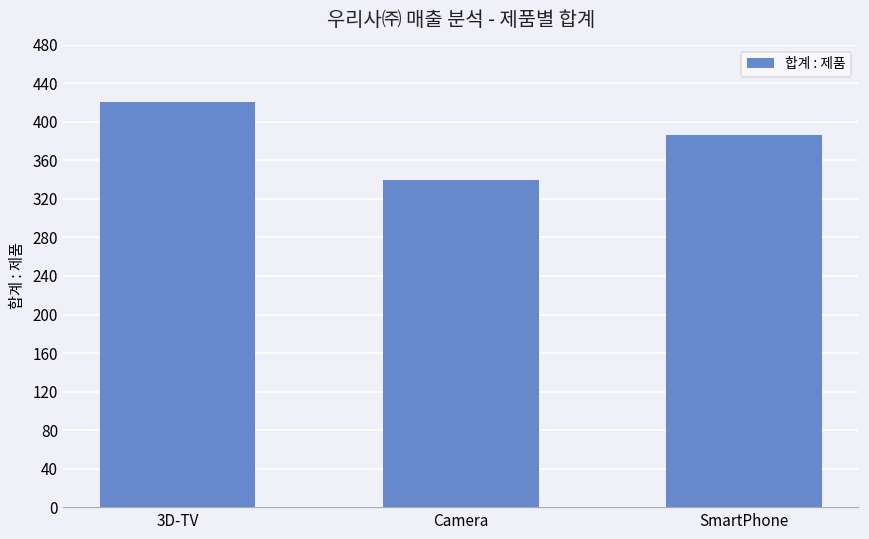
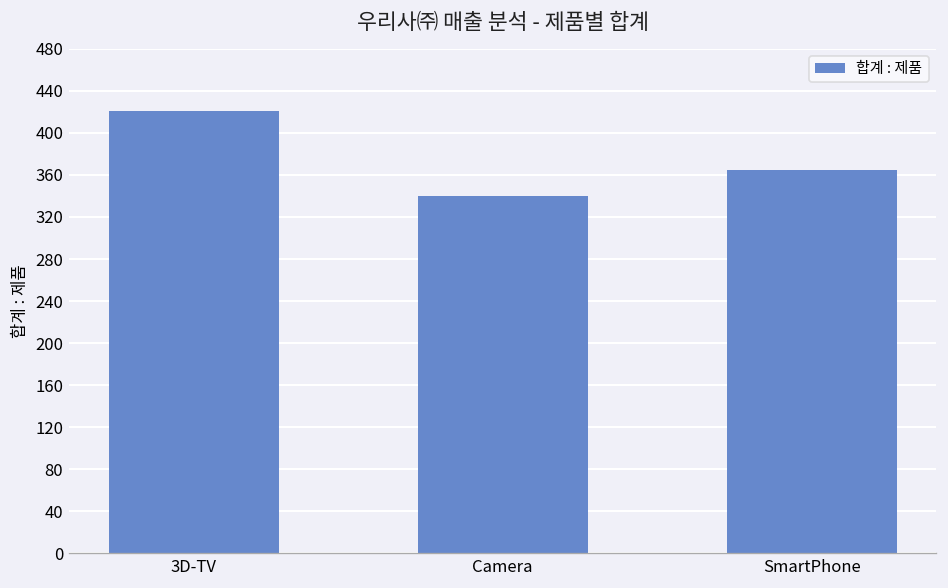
  {
    "3D-TV": 420,
    "Camera": 340,
-   "SmartPhone": 390
+   "SmartPhone": 370
  }
